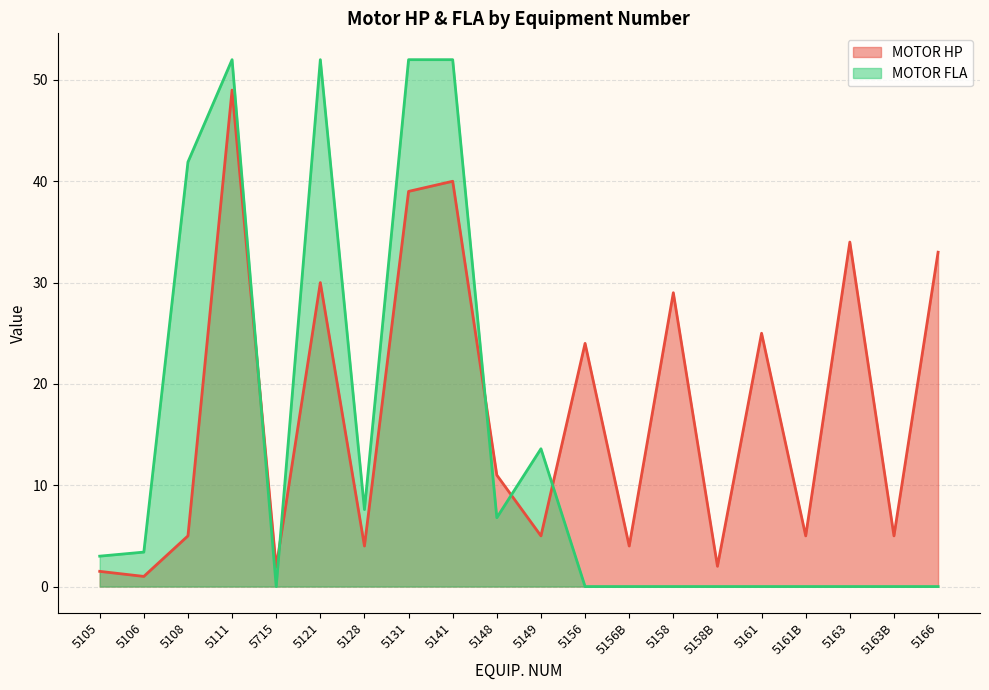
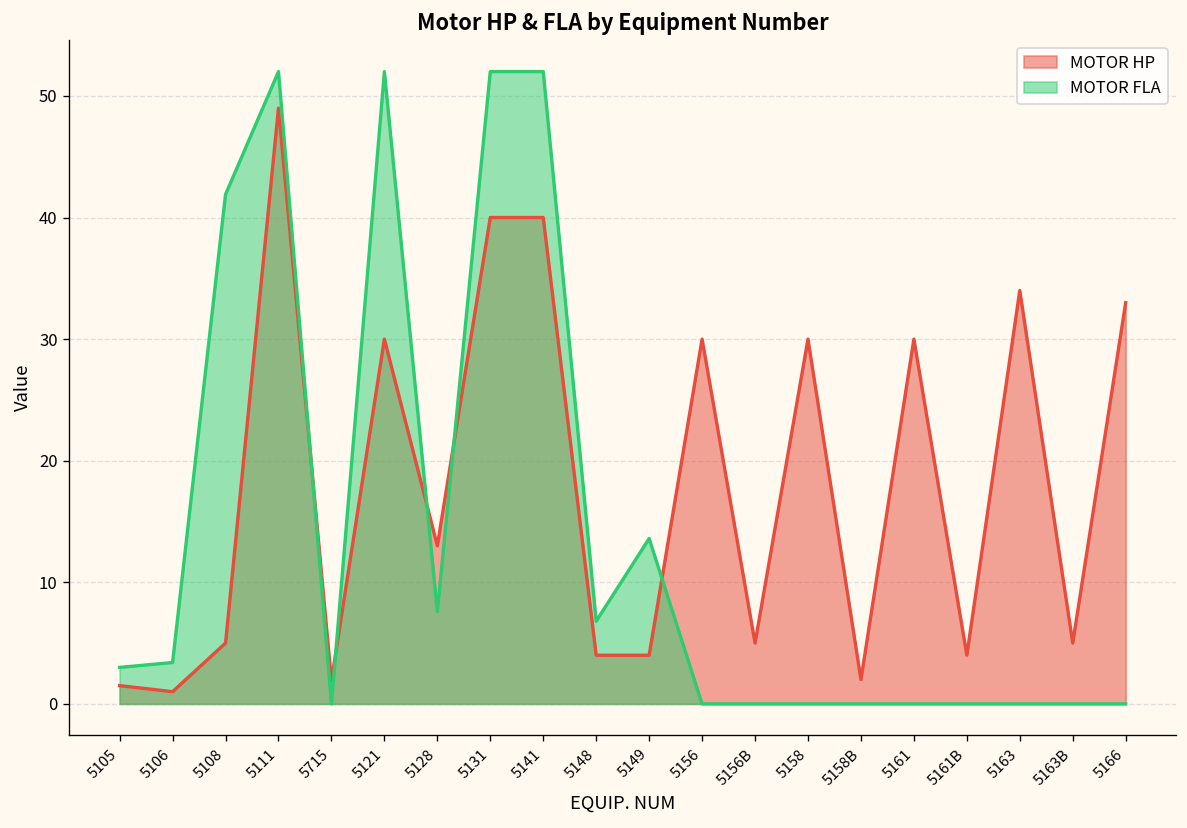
  {
    "MOTOR HP": {
      "5105": 1.5,
      "5106": 1,
      "5108": 5,
      "5111": 49,
      "5715": 2,
      "5121": 30,
-     "5128": 4,
-     "5131": 39,
+     "5128": 13,
+     "5131": 40,
      "5141": 40,
-     "5148": 11,
-     "5149": 5,
-     "5156": 24,
-     "5156B": 4,
-     "5158": 29,
+     "5148": 4,
+     "5149": 4,
+     "5156": 30,
+     "5156B": 5,
+     "5158": 30,
      "5158B": 2,
-     "5161": 25,
-     "5161B": 5,
+     "5161": 30,
+     "5161B": 4,
      "5163": 34,
      "5163B": 5,
      "5166": 33
    },
    "MOTOR FLA": {
      "5105": 3,
      "5106": 3.4,
      "5108": 42,
      "5111": 52,
      "5715": 0,
      "5121": 52,
      "5128": 7.6,
      "5131": 52,
      "5141": 52,
      "5148": 7,
      "5149": 13.6,
      "5156": 0,
      "5156B": 0,
      "5158": 0,
      "5158B": 0,
      "5161": 0,
      "5161B": 0,
      "5163": 0,
      "5163B": 0,
      "5166": 0
    }
  }
